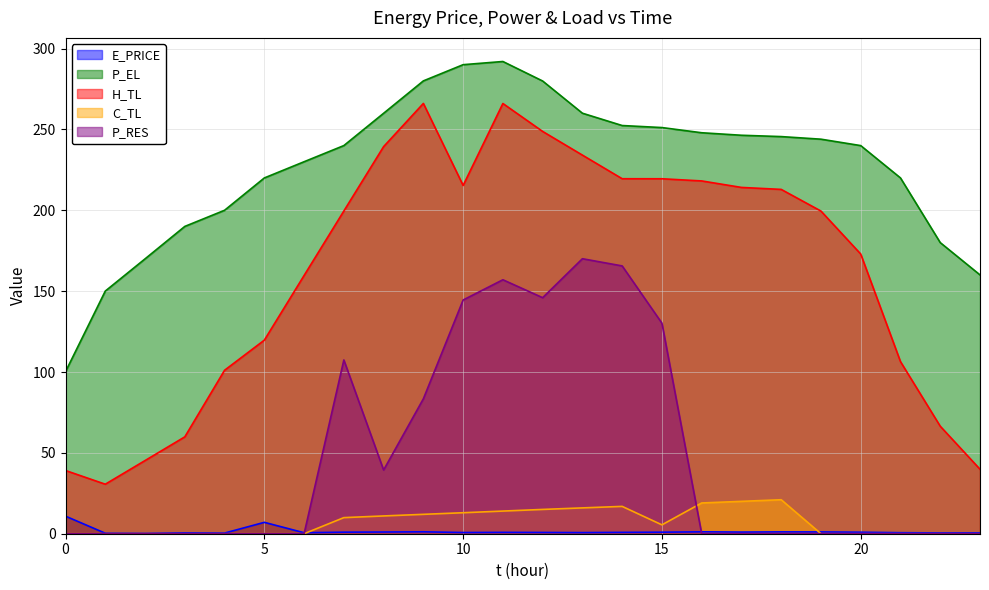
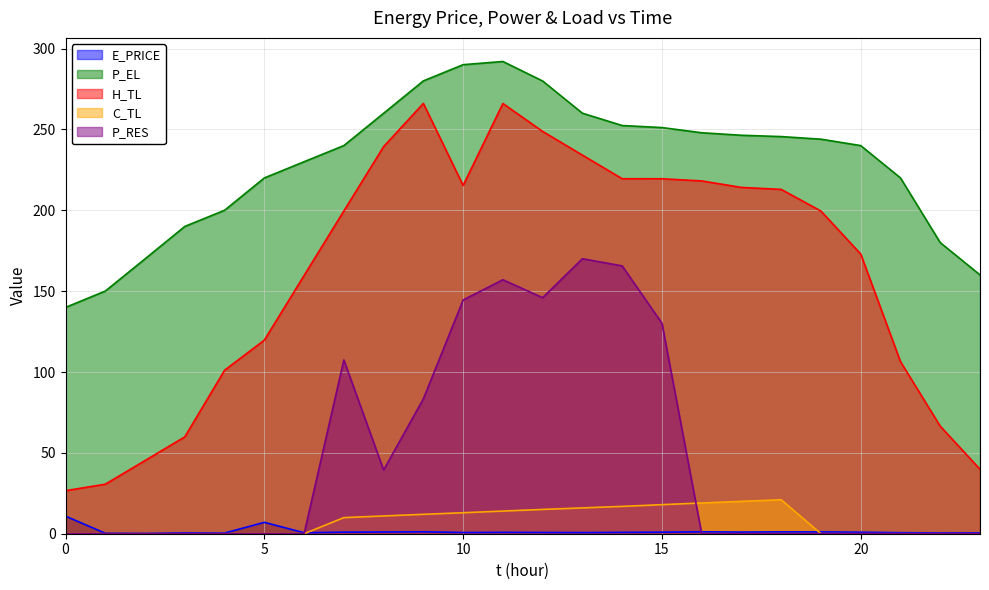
  {
    "E_PRICE": {
      "0": 11,
      "5": 7,
      "10": 1,
      "15": 1
    },
    "P_EL": {
-     "0": 100,
+     "0": 140,
      "5": 220,
      "10": 290,
      "15": 251,
      "20": 240
    },
    "H_TL": {
-     "0": 39,
+     "0": 27,
      "5": 120,
      "10": 215,
      "15": 219,
      "20": 173
    },
    "C_TL": {
      "10": 13,
-     "15": 5
+     "15": 18
    },
    "P_RES": {
      "10": 145,
      "15": 130
    }
  }
